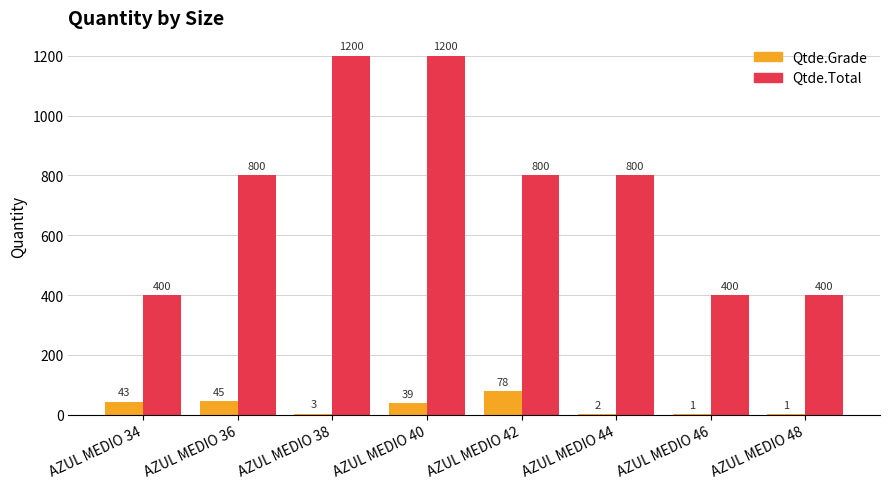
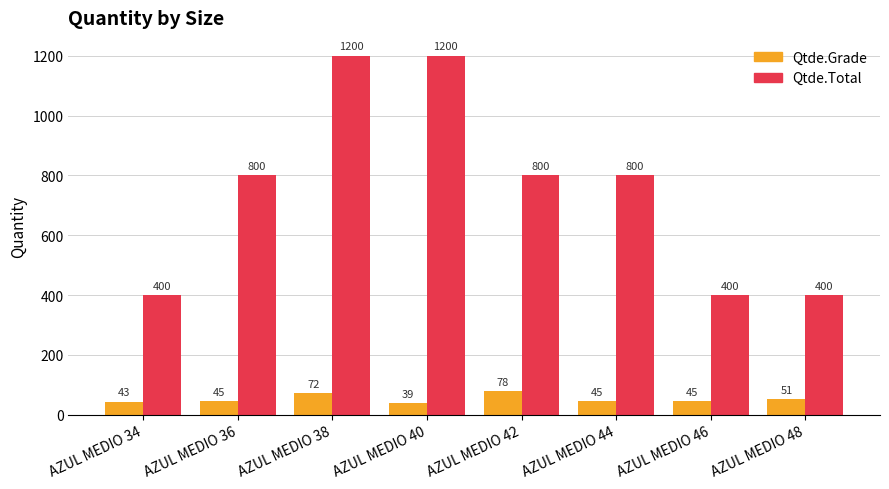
  {
    "Qtde.Grade": {
      "AZUL MEDIO 34": 43,
      "AZUL MEDIO 36": 45,
-     "AZUL MEDIO 38": 3,
+     "AZUL MEDIO 38": 72,
      "AZUL MEDIO 40": 39,
      "AZUL MEDIO 42": 78,
-     "AZUL MEDIO 44": 2,
-     "AZUL MEDIO 46": 1,
-     "AZUL MEDIO 48": 1
+     "AZUL MEDIO 44": 45,
+     "AZUL MEDIO 46": 45,
+     "AZUL MEDIO 48": 51
    },
    "Qtde.Total": {
      "AZUL MEDIO 34": 400,
      "AZUL MEDIO 36": 800,
      "AZUL MEDIO 38": 1200,
      "AZUL MEDIO 40": 1200,
      "AZUL MEDIO 42": 800,
      "AZUL MEDIO 44": 800,
      "AZUL MEDIO 46": 400,
      "AZUL MEDIO 48": 400
    }
  }
